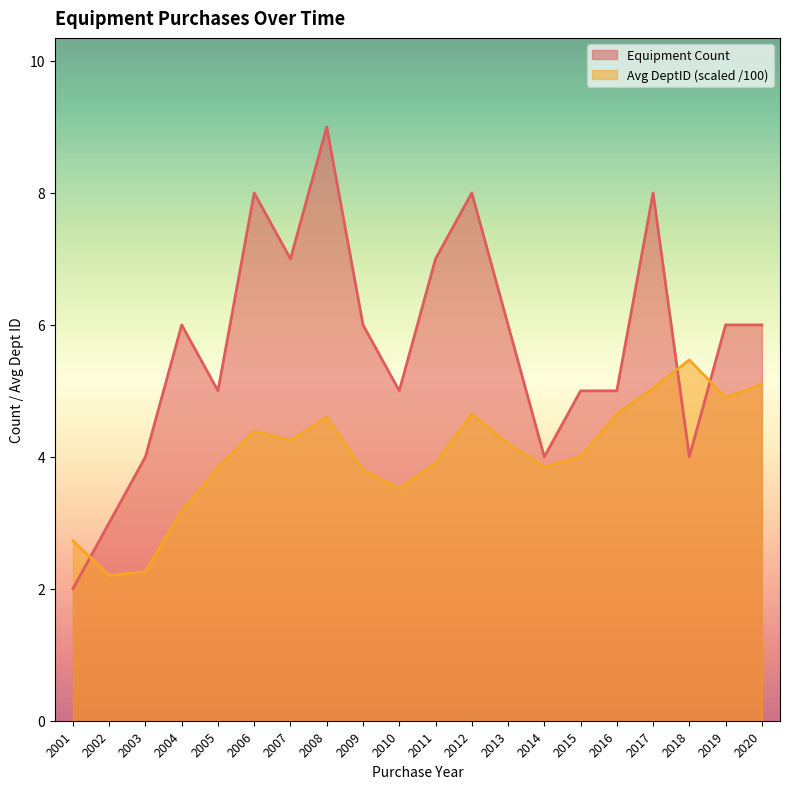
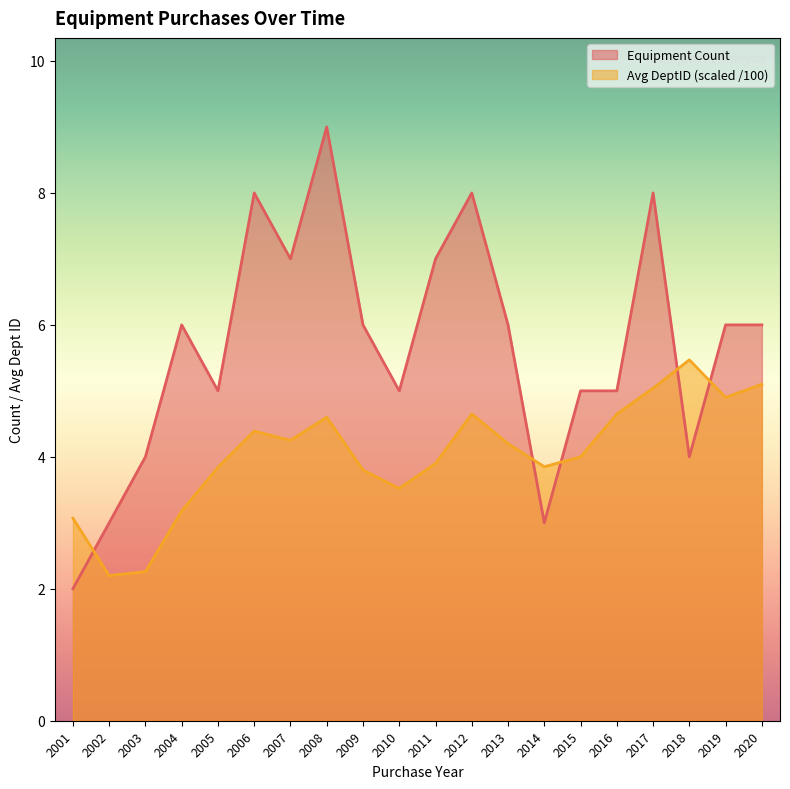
  {
    "Equipment Count": {
      "2001": 2,
      "2002": 3,
      "2003": 4,
      "2004": 6,
      "2005": 5,
      "2006": 8,
      "2007": 7,
      "2008": 9,
      "2009": 6,
      "2010": 5,
      "2011": 7,
      "2012": 8,
      "2013": 6,
-     "2014": 4,
+     "2014": 3,
      "2015": 5,
      "2016": 5,
      "2017": 8,
      "2018": 4,
      "2019": 6,
      "2020": 6
    },
    "Avg DeptID (scaled /100)": {
-     "2001": 2.7,
+     "2001": 3.1,
      "2002": 2.2,
      "2003": 2.3,
      "2004": 3.2,
      "2005": 3.8,
      "2006": 4.4,
      "2007": 4.3,
      "2008": 4.6,
      "2009": 3.8,
      "2010": 3.5,
      "2011": 3.9,
      "2012": 4.7,
      "2013": 4.2,
      "2014": 3.9,
      "2015": 4.0,
      "2016": 4.7,
      "2017": 5.0,
      "2018": 5.5,
      "2019": 4.9,
      "2020": 5.1
    }
  }
